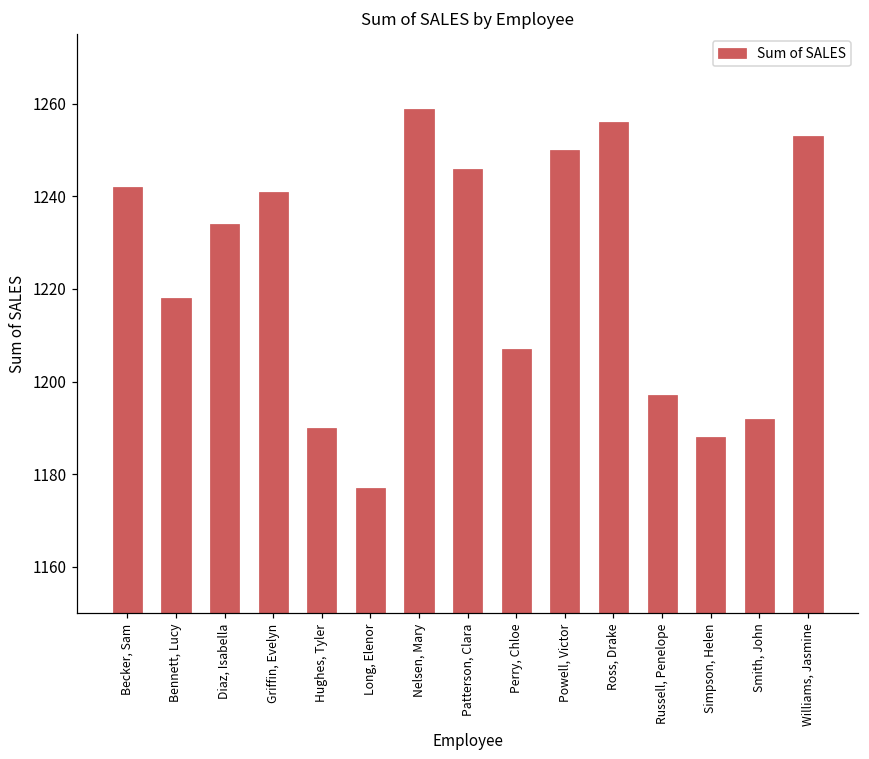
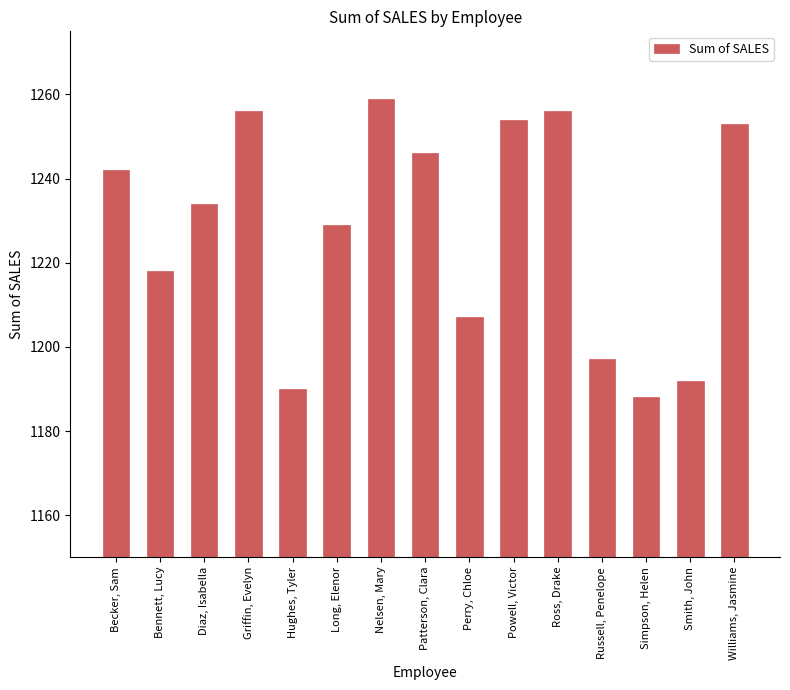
  {
    "Becker, Sam": 1242,
    "Bennett, Lucy": 1218,
    "Diaz, Isabella": 1234,
-   "Griffin, Evelyn": 1241,
+   "Griffin, Evelyn": 1256,
    "Hughes, Tyler": 1190,
-   "Long, Elenor": 1177,
+   "Long, Elenor": 1229,
    "Nelsen, Mary": 1259,
    "Patterson, Clara": 1246,
    "Perry, Chloe": 1207,
-   "Powell, Victor": 1250,
+   "Powell, Victor": 1254,
    "Ross, Drake": 1256,
    "Russell, Penelope": 1197,
    "Simpson, Helen": 1188,
    "Smith, John": 1192,
    "Williams, Jasmine": 1253
  }
